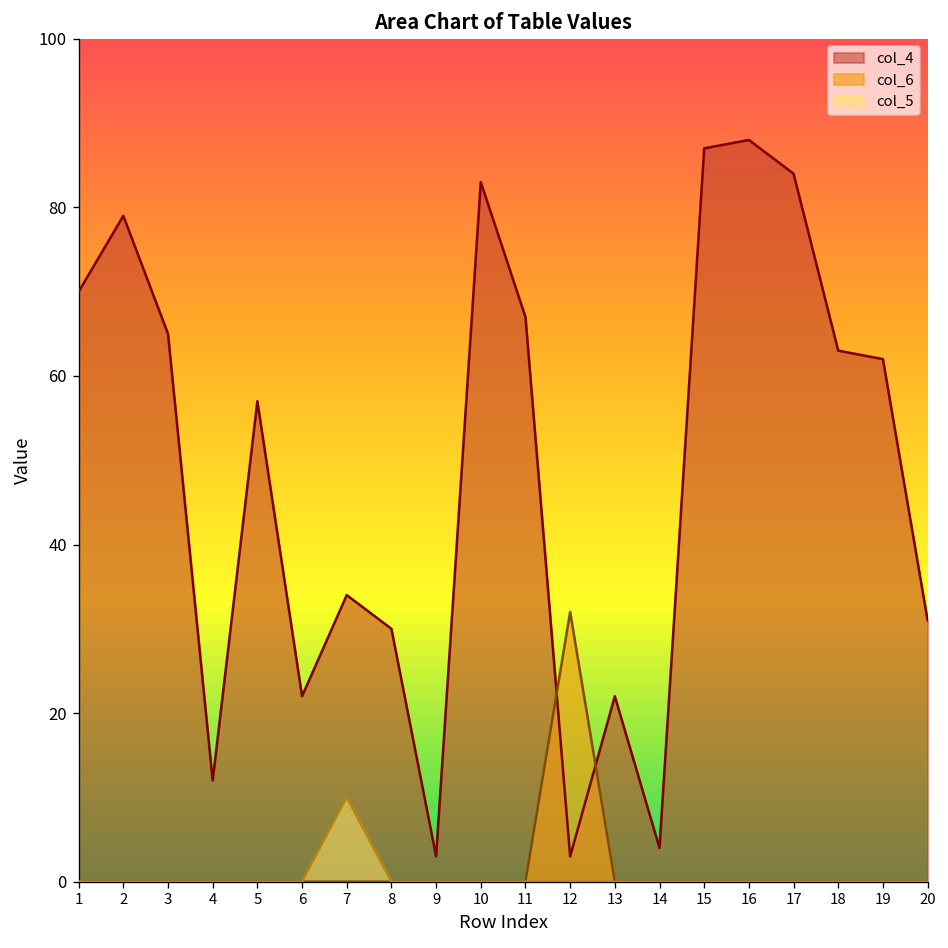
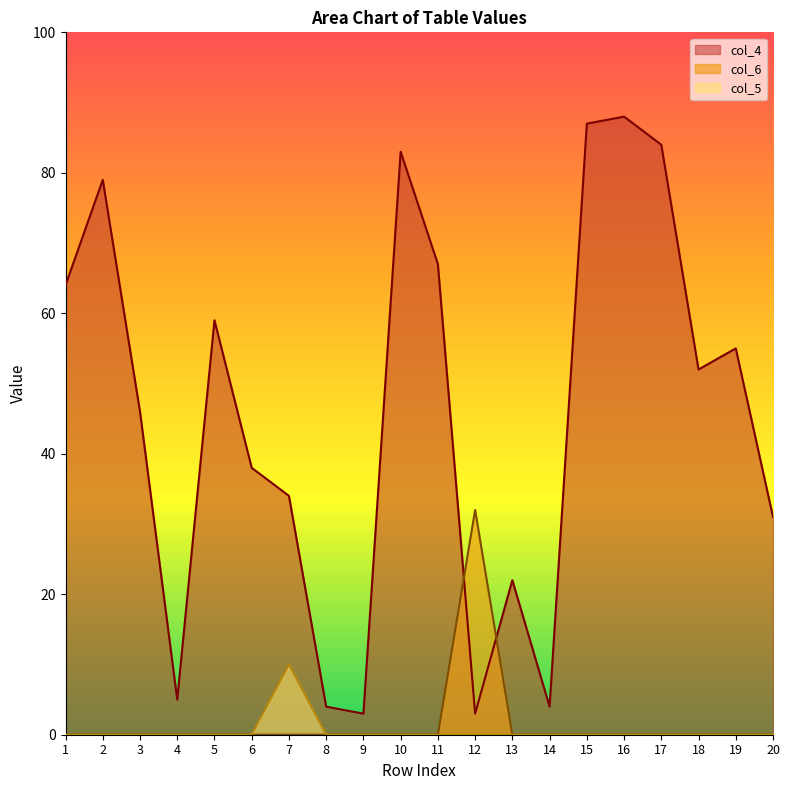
  {
    "col_4": {
-     "1": 70,
+     "1": 64,
      "2": 79,
-     "3": 65,
-     "4": 12,
-     "5": 57,
-     "6": 22,
+     "3": 46,
+     "4": 5,
+     "5": 59,
+     "6": 38,
      "7": 34,
-     "8": 30,
+     "8": 4,
      "9": 3,
      "10": 83,
      "11": 67,
      "12": 3,
      "13": 22,
      "14": 4,
      "15": 87,
      "16": 88,
      "17": 84,
-     "18": 63,
-     "19": 62,
+     "18": 52,
+     "19": 55,
      "20": 31
    },
    "col_6": {
      "7": 0,
      "12": 32
    },
    "col_5": {
      "7": 10,
      "12": 0
    }
  }
